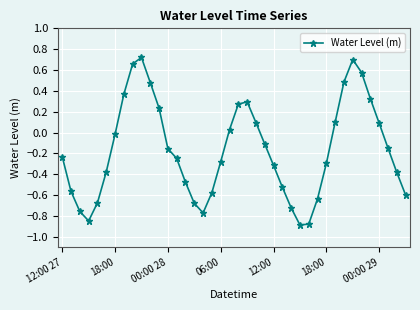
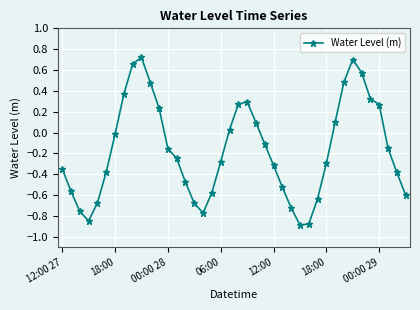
  {
-   "12:00 27": -0.23,
+   "12:00 27": -0.35,
    "00:00 28": -0.15,
    "06:00": -0.28,
    "12:00": -0.31,
-   "00:00 29": 0.09
+   "00:00 29": 0.27
  }
